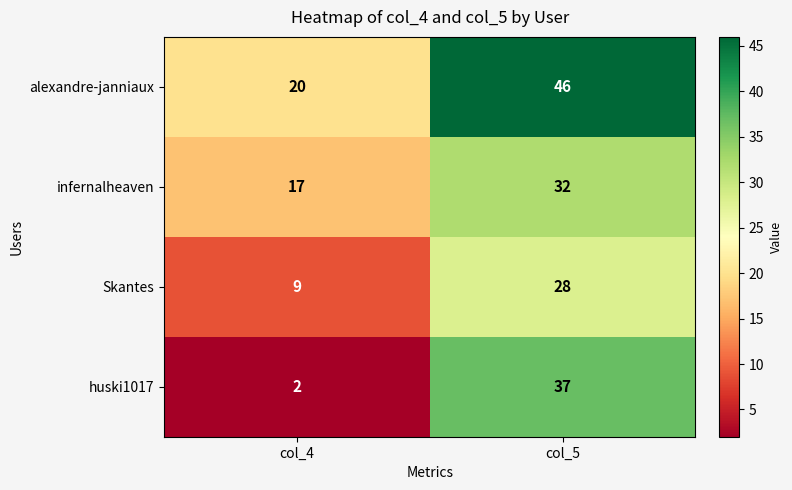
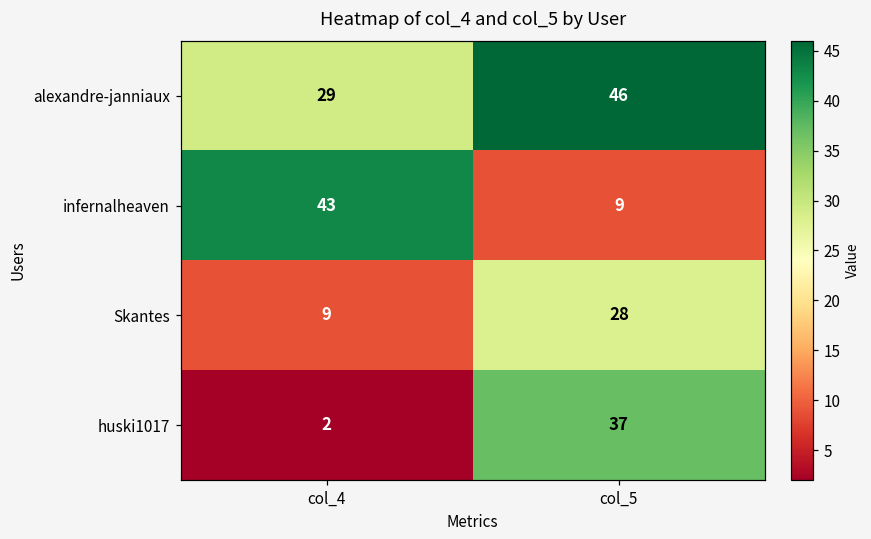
  {
    "alexandre-janniaux": {
-     "col_4": 20,
+     "col_4": 29,
      "col_5": 46
    },
    "infernalheaven": {
-     "col_4": 17,
-     "col_5": 32
+     "col_4": 43,
+     "col_5": 9
    },
    "Skantes": {
      "col_4": 9,
      "col_5": 28
    },
    "huski1017": {
      "col_4": 2,
      "col_5": 37
    }
  }
